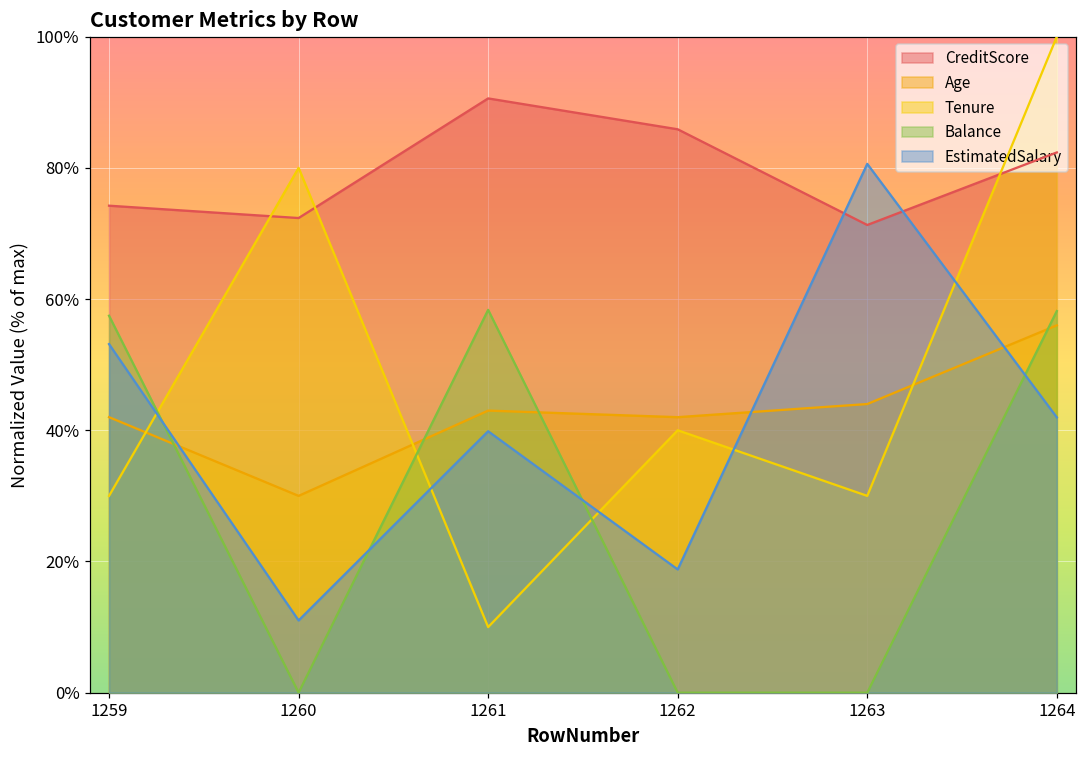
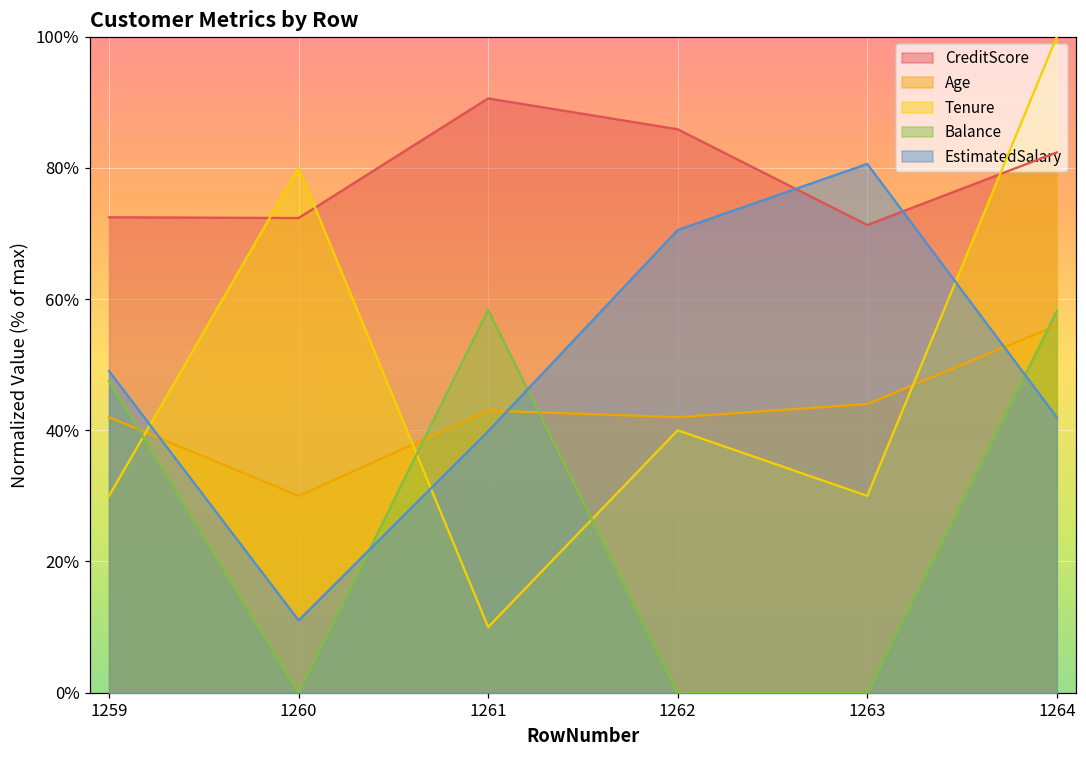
  {
    "CreditScore": {
-     "1259": "74%",
+     "1259": "72%",
      "1260": "72%",
      "1261": "91%",
      "1262": "86%",
      "1263": "71%"
    },
    "Balance": {
-     "1259": "57%",
+     "1259": "48%",
      "1260": "0%",
      "1261": "58%",
      "1262": "0%",
      "1263": "0%",
      "1264": "58%"
    },
    "EstimatedSalary": {
-     "1259": "53%",
+     "1259": "49%",
      "1260": "11%",
      "1261": "40%",
-     "1262": "19%",
+     "1262": "71%",
      "1263": "81%",
      "1264": "42%"
    }
  }
